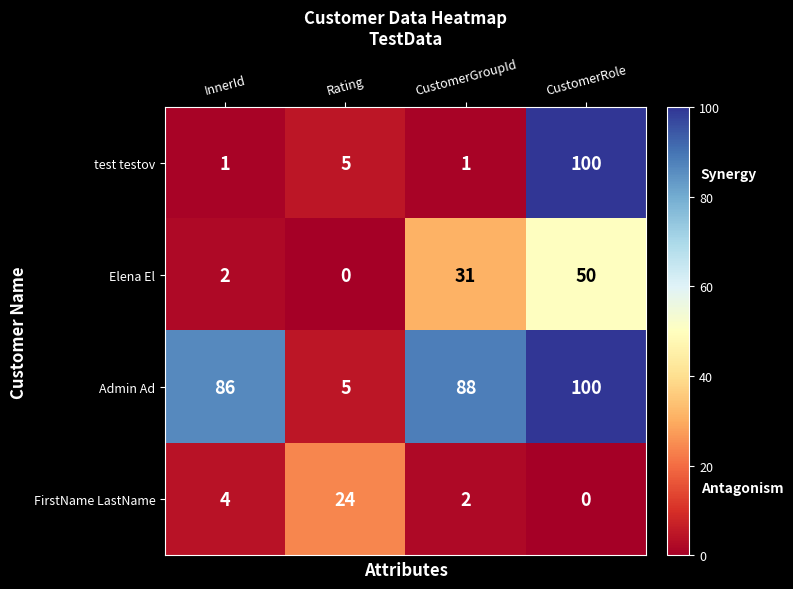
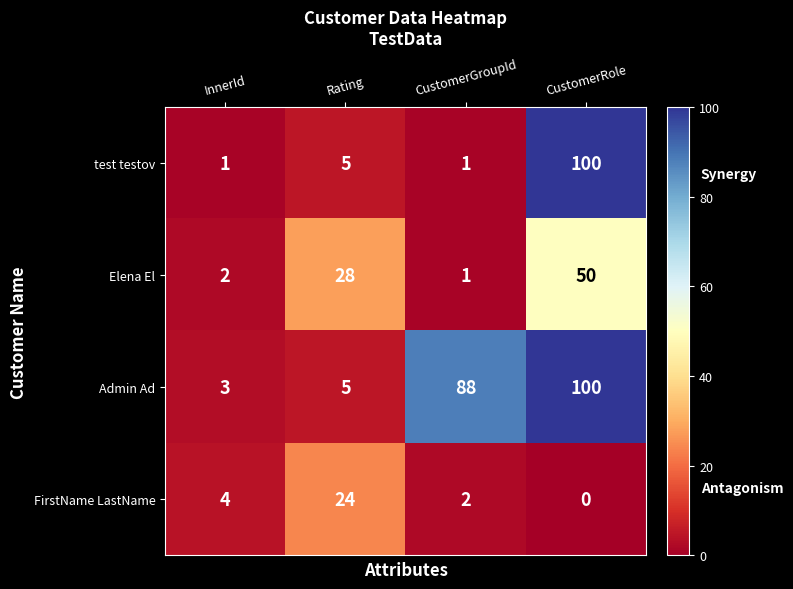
  {
    "test testov": {
      "InnerId": 1,
      "Rating": 5,
      "CustomerGroupId": 1,
      "CustomerRole": 100
    },
    "Elena El": {
      "InnerId": 2,
-     "Rating": 0,
-     "CustomerGroupId": 31,
+     "Rating": 28,
+     "CustomerGroupId": 1,
      "CustomerRole": 50
    },
    "Admin Ad": {
-     "InnerId": 86,
+     "InnerId": 3,
      "Rating": 5,
      "CustomerGroupId": 88,
      "CustomerRole": 100
    },
    "FirstName LastName": {
      "InnerId": 4,
      "Rating": 24,
      "CustomerGroupId": 2,
      "CustomerRole": 0
    }
  }
